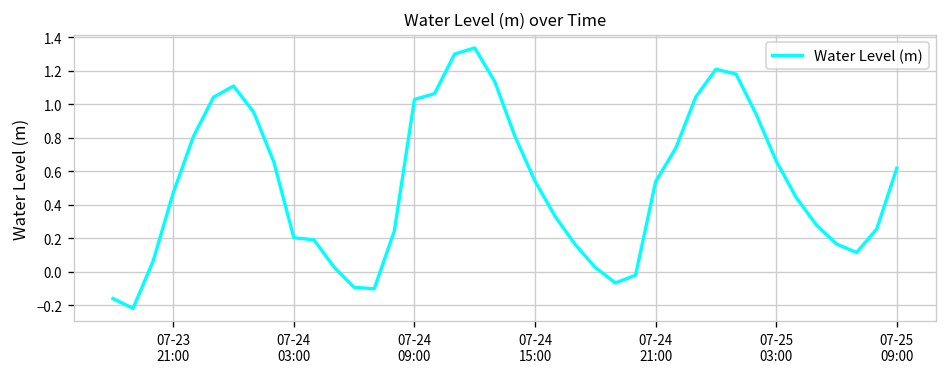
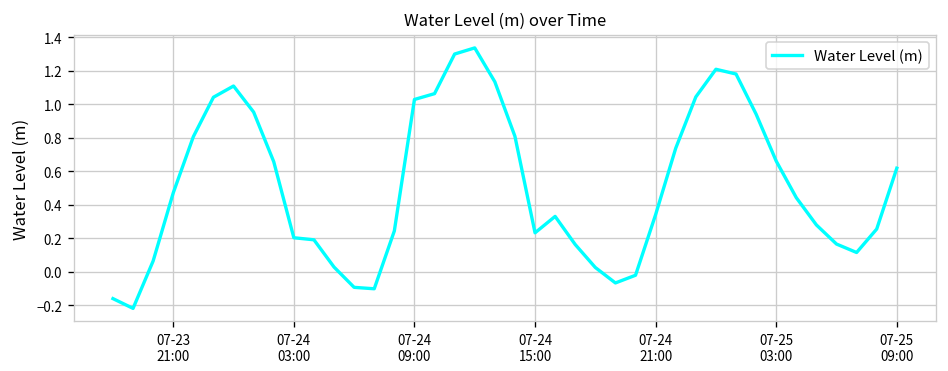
  {
    "07-23 21:00": 0.47,
    "07-24 03:00": 0.20,
    "07-24 09:00": 1.03,
-   "07-24 15:00": 0.54,
-   "07-24 21:00": 0.54,
+   "07-24 15:00": 0.23,
+   "07-24 21:00": 0.34,
    "07-25 03:00": 0.66,
    "07-25 09:00": 0.62
  }
